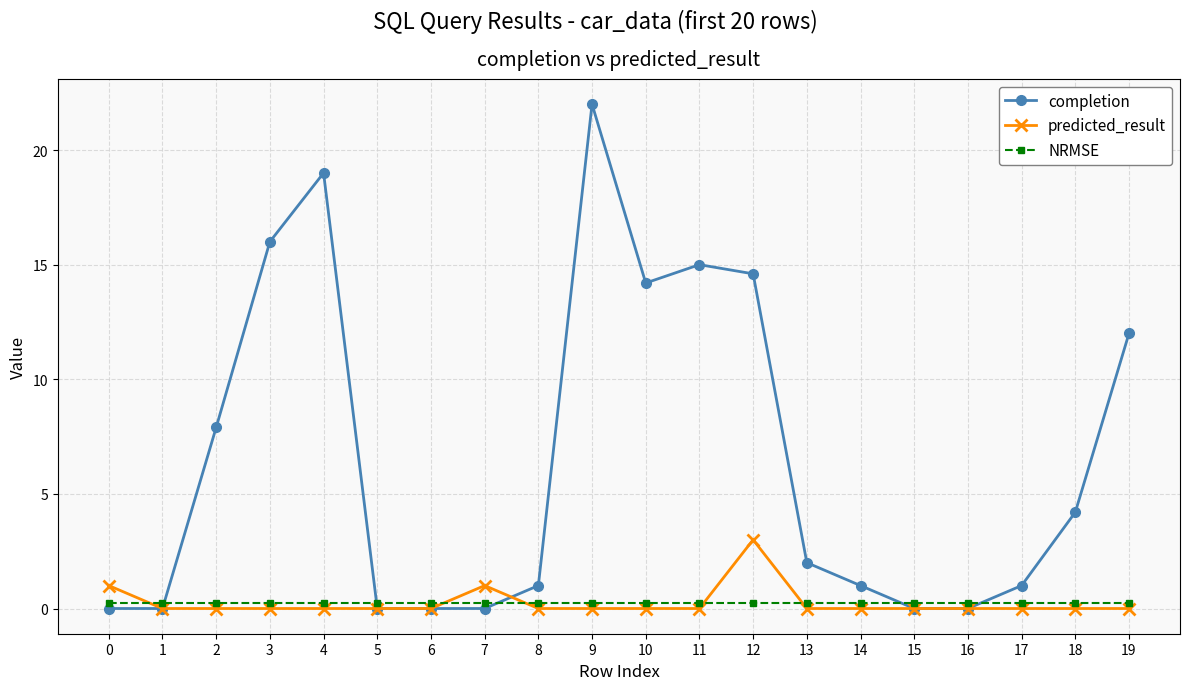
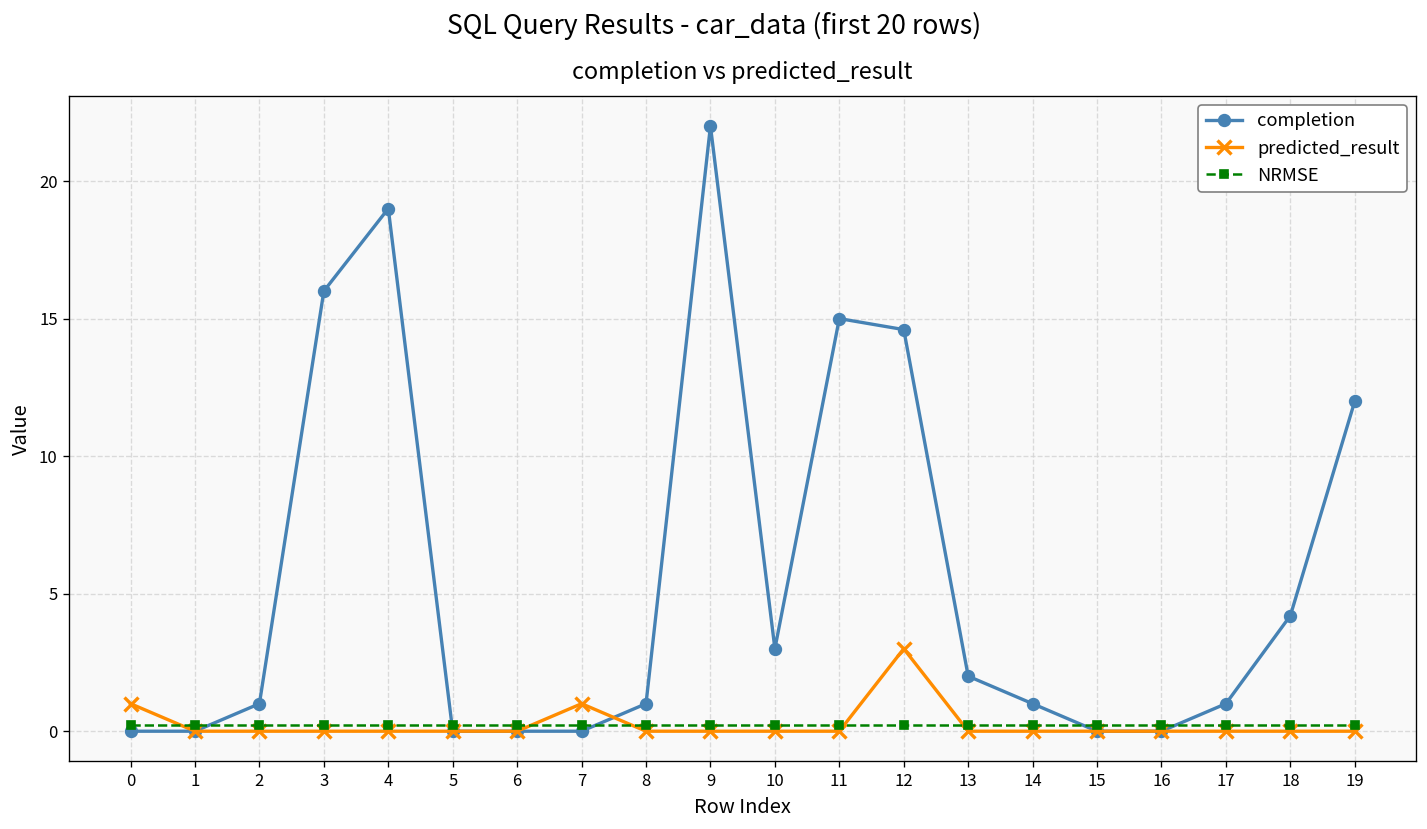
  {
    "completion": {
      "0": 0.0,
-     "2": 7.9,
+     "2": 1.0,
      "3": 16.0,
      "4": 19.0,
      "7": 0.0,
      "8": 1.0,
      "9": 22.0,
-     "10": 14.2,
+     "10": 3.0,
      "11": 15.0,
      "12": 14.6,
      "13": 2.0,
      "14": 1.0,
      "17": 1.0,
      "18": 4.2,
      "19": 12.0
    },
    "predicted_result": {
      "0": 1.0,
      "2": 0.0,
      "3": 0.0,
      "4": 0.0,
      "7": 1.0,
      "8": 0.0,
      "9": 0.0,
      "10": 0.0,
      "11": 0.0,
      "12": 3.0,
      "13": 0.0,
      "14": 0.0,
      "17": 0.0,
      "18": 0.0,
      "19": 0.0
    },
    "NRMSE": {
      "0": 0.2,
      "1": 0.2,
      "2": 0.2,
      "3": 0.2,
      "4": 0.2,
      "5": 0.2,
      "6": 0.2,
      "7": 0.2,
      "8": 0.2,
      "9": 0.2,
      "10": 0.2,
      "11": 0.2,
      "12": 0.2,
      "13": 0.2,
      "14": 0.2,
      "15": 0.2,
      "16": 0.2,
      "17": 0.2,
      "18": 0.2,
      "19": 0.2
    }
  }
